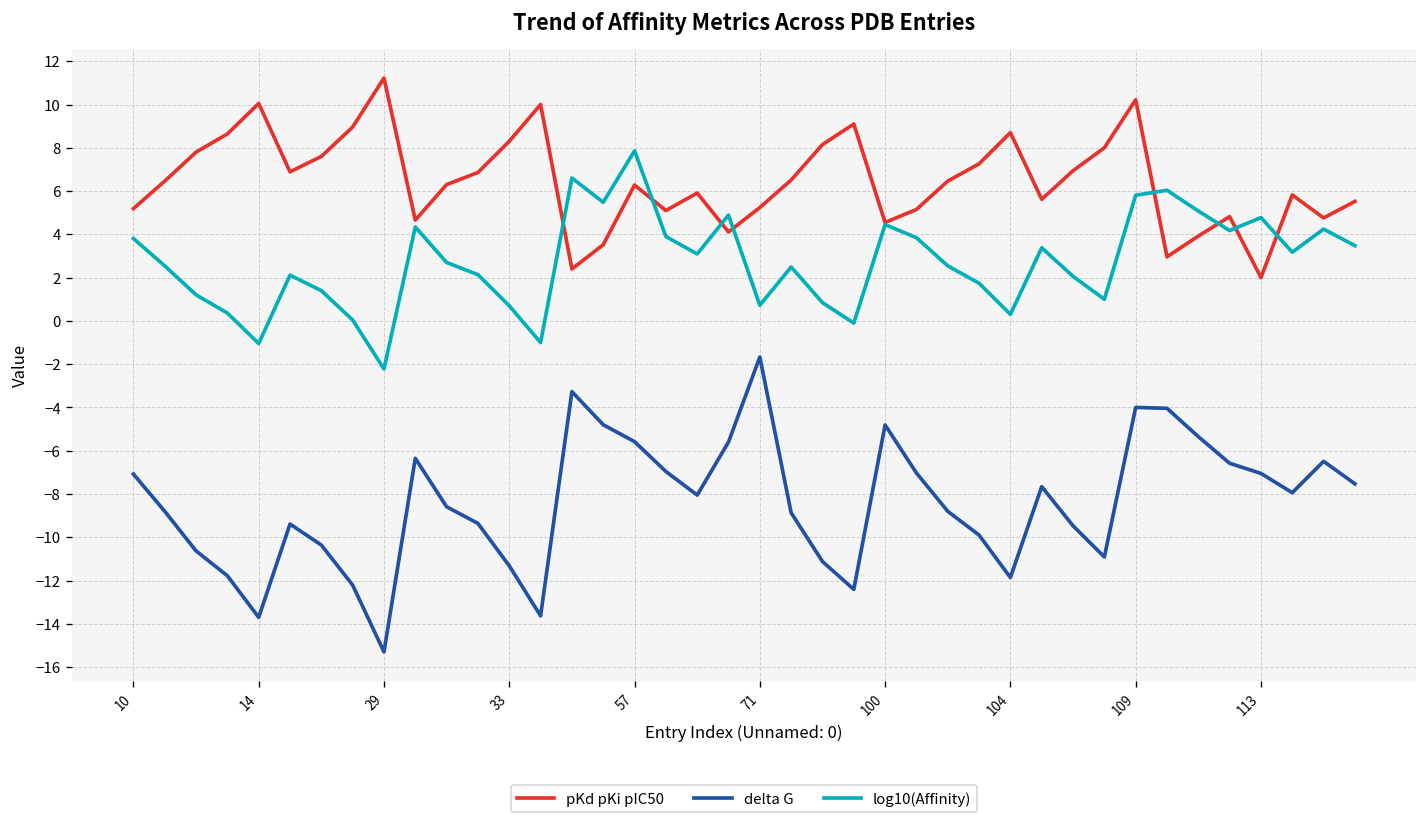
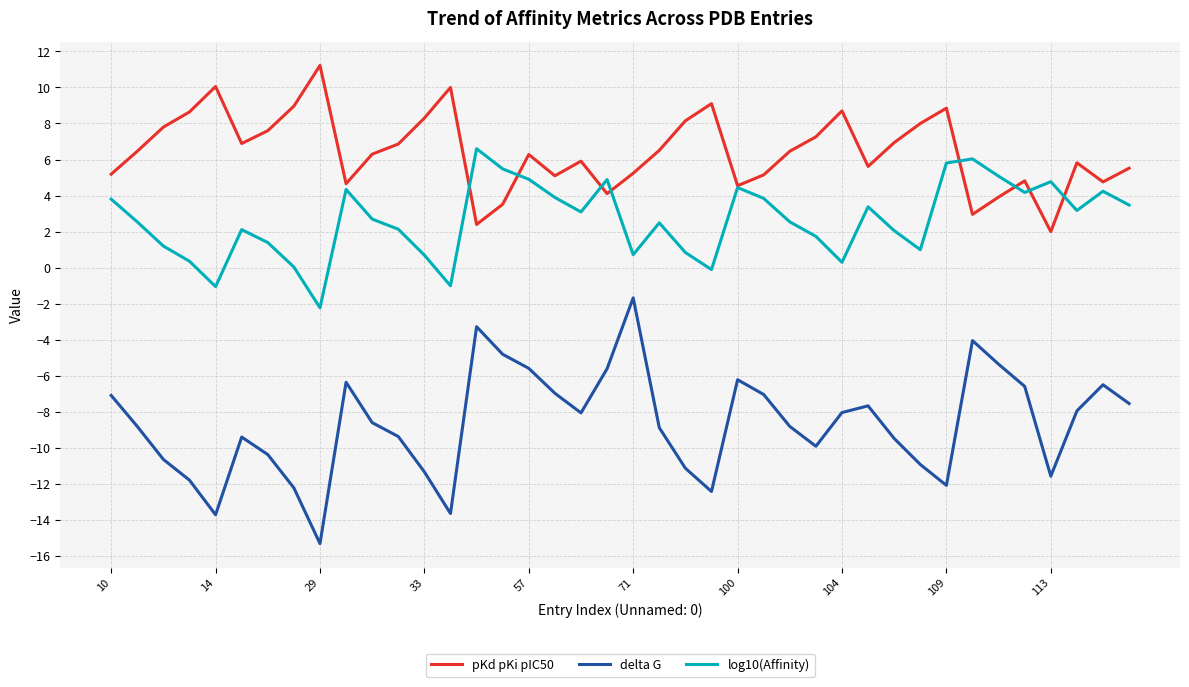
  {
    "pKd pKi pIC50": {
      "57": 6.3,
      "71": 5.2,
      "104": 8.7,
-     "109": 10.2,
+     "109": 8.9,
      "113": 2.0
    },
    "delta G": {
      "57": -5.6,
      "71": -1.7,
-     "100": -4.8,
-     "104": -11.9,
-     "109": -4.0,
-     "113": -7.1
+     "100": -6.2,
+     "104": -8.0,
+     "109": -12.1,
+     "113": -11.6
    },
    "log10(Affinity)": {
-     "57": 7.9,
+     "57": 4.9,
      "71": 0.7,
      "104": 0.3,
      "109": 5.8,
      "113": 4.8
    }
  }
